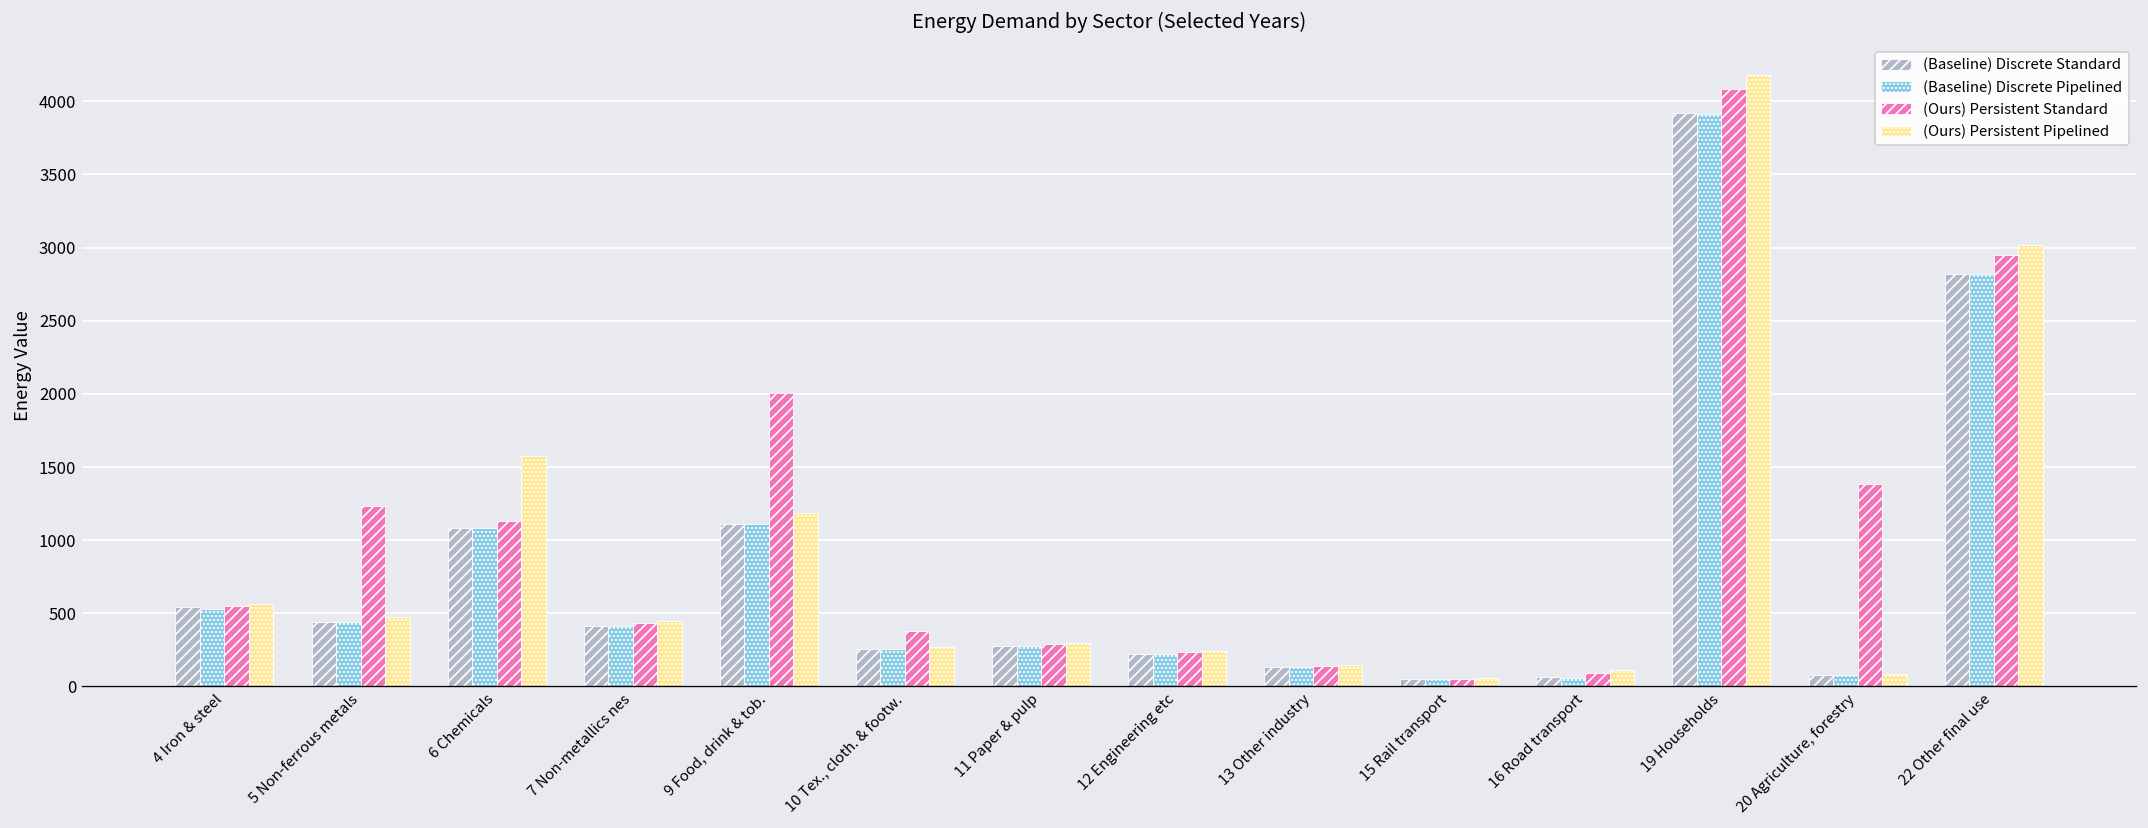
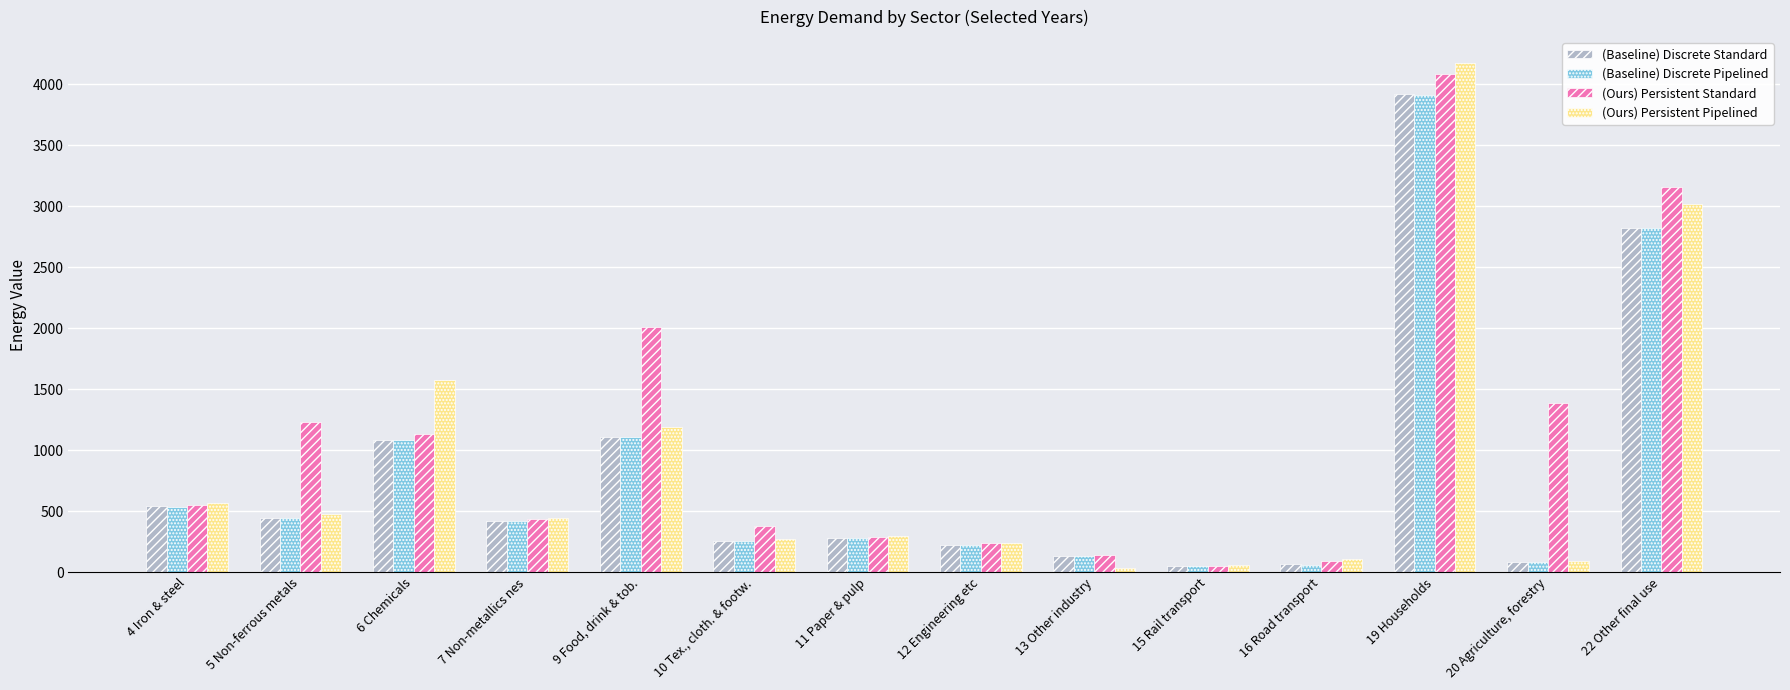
  {
    "(Ours) Persistent Standard": {
      "4 Iron & steel": 550,
      "5 Non-ferrous metals": 1230,
      "6 Chemicals": 1130,
      "7 Non-metallics nes": 430,
      "9 Food, drink & tob.": 2010,
      "10 Tex., cloth. & footw.": 380,
      "11 Paper & pulp": 290,
      "12 Engineering etc": 230,
      "13 Other industry": 140,
      "15 Rail transport": 50,
      "16 Road transport": 90,
      "19 Households": 4080,
      "20 Agriculture, forestry": 1380,
-     "22 Other final use": 2950
+     "22 Other final use": 3160
    },
    "(Ours) Persistent Pipelined": {
      "4 Iron & steel": 570,
      "5 Non-ferrous metals": 470,
      "6 Chemicals": 1570,
      "7 Non-metallics nes": 450,
      "9 Food, drink & tob.": 1190,
      "10 Tex., cloth. & footw.": 270,
      "11 Paper & pulp": 300,
      "12 Engineering etc": 240,
-     "13 Other industry": 150,
+     "13 Other industry": 40,
      "15 Rail transport": 60,
      "16 Road transport": 110,
      "19 Households": 4180,
      "20 Agriculture, forestry": 90,
      "22 Other final use": 3020
    }
  }
